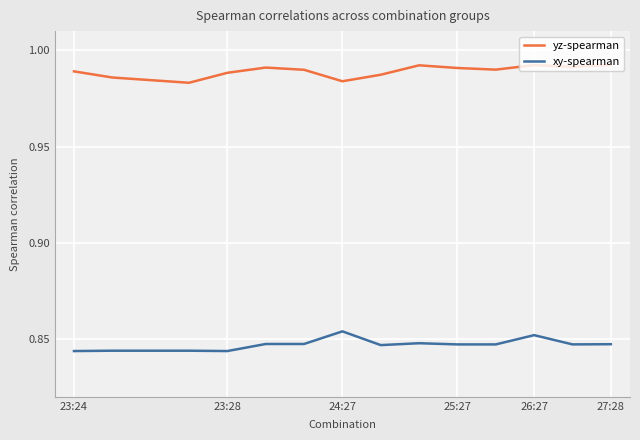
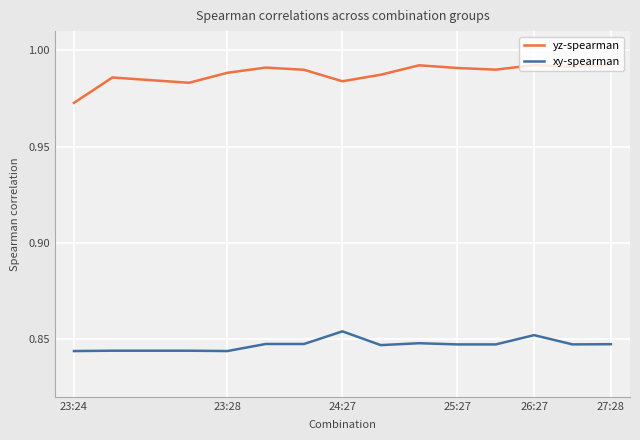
  {
    "yz-spearman": {
-     "23:24": 0.989,
+     "23:24": 0.973,
      "23:28": 0.988,
      "24:27": 0.984,
      "25:27": 0.991
    },
    "xy-spearman": {
      "23:24": 0.844,
      "23:28": 0.844,
      "24:27": 0.854,
      "25:27": 0.847,
      "26:27": 0.852,
      "27:28": 0.847
    }
  }
